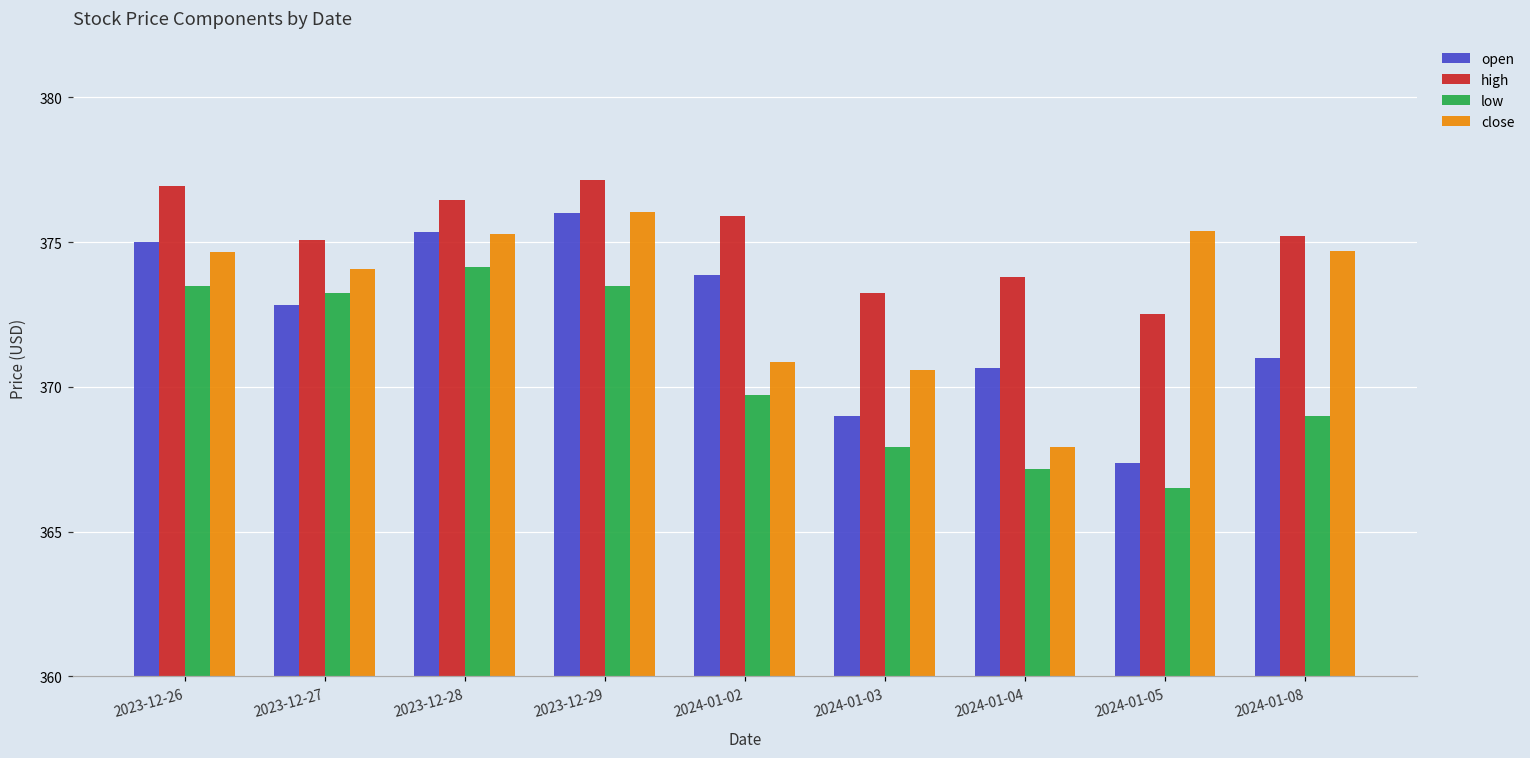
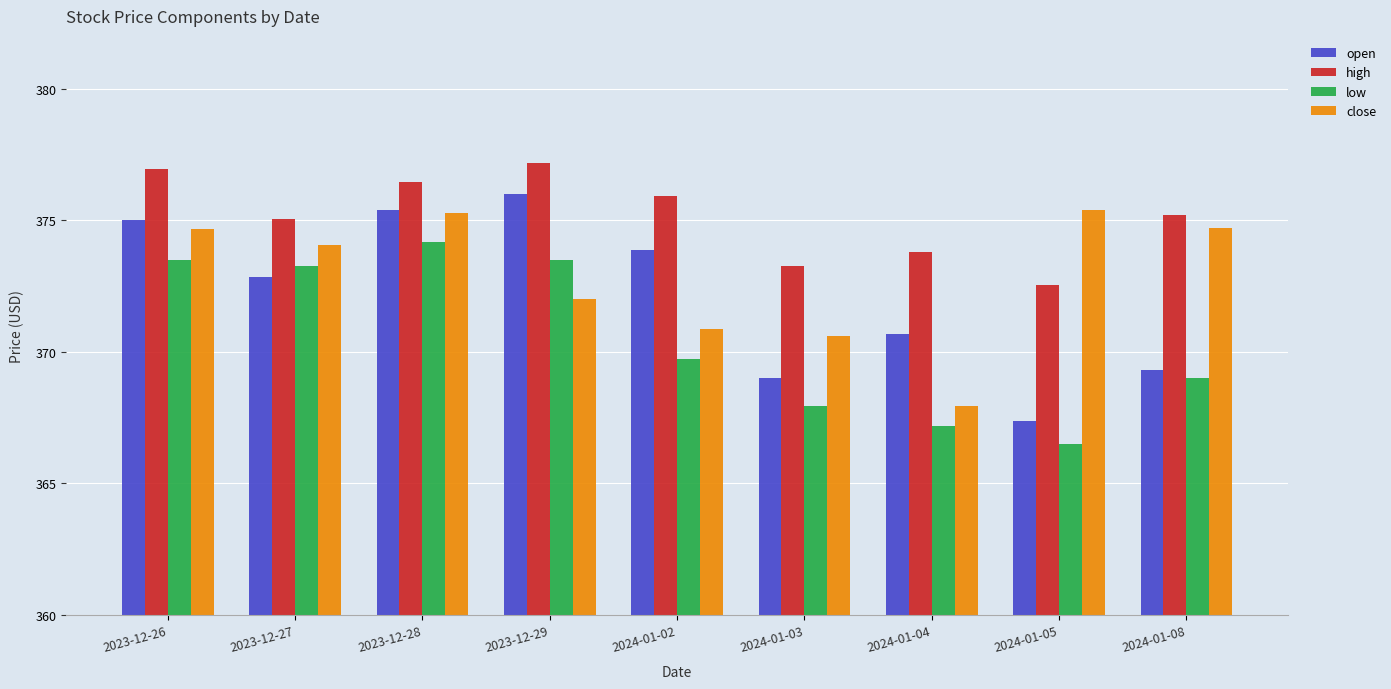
  {
    "open": {
      "2023-12-26": 375.0,
      "2023-12-27": 372.8,
      "2023-12-28": 375.4,
      "2023-12-29": 376.0,
      "2024-01-02": 373.9,
      "2024-01-03": 369.0,
      "2024-01-04": 370.7,
      "2024-01-05": 367.4,
-     "2024-01-08": 371.0
+     "2024-01-08": 369.3
    },
    "high": {
      "2023-12-26": 376.9,
      "2023-12-27": 375.1,
      "2023-12-28": 376.5,
      "2023-12-29": 377.2,
      "2024-01-02": 375.9,
      "2024-01-03": 373.3,
      "2024-01-04": 373.8,
      "2024-01-05": 372.5,
      "2024-01-08": 375.2
    },
    "low": {
      "2023-12-26": 373.5,
      "2023-12-27": 373.3,
      "2023-12-28": 374.2,
      "2023-12-29": 373.5,
      "2024-01-02": 369.7,
      "2024-01-03": 367.9,
      "2024-01-04": 367.2,
      "2024-01-05": 366.5,
      "2024-01-08": 369.0
    },
    "close": {
      "2023-12-26": 374.7,
      "2023-12-27": 374.1,
      "2023-12-28": 375.3,
-     "2023-12-29": 376.0,
+     "2023-12-29": 372.0,
      "2024-01-02": 370.9,
      "2024-01-03": 370.6,
      "2024-01-04": 367.9,
      "2024-01-05": 375.4,
      "2024-01-08": 374.7
    }
  }
